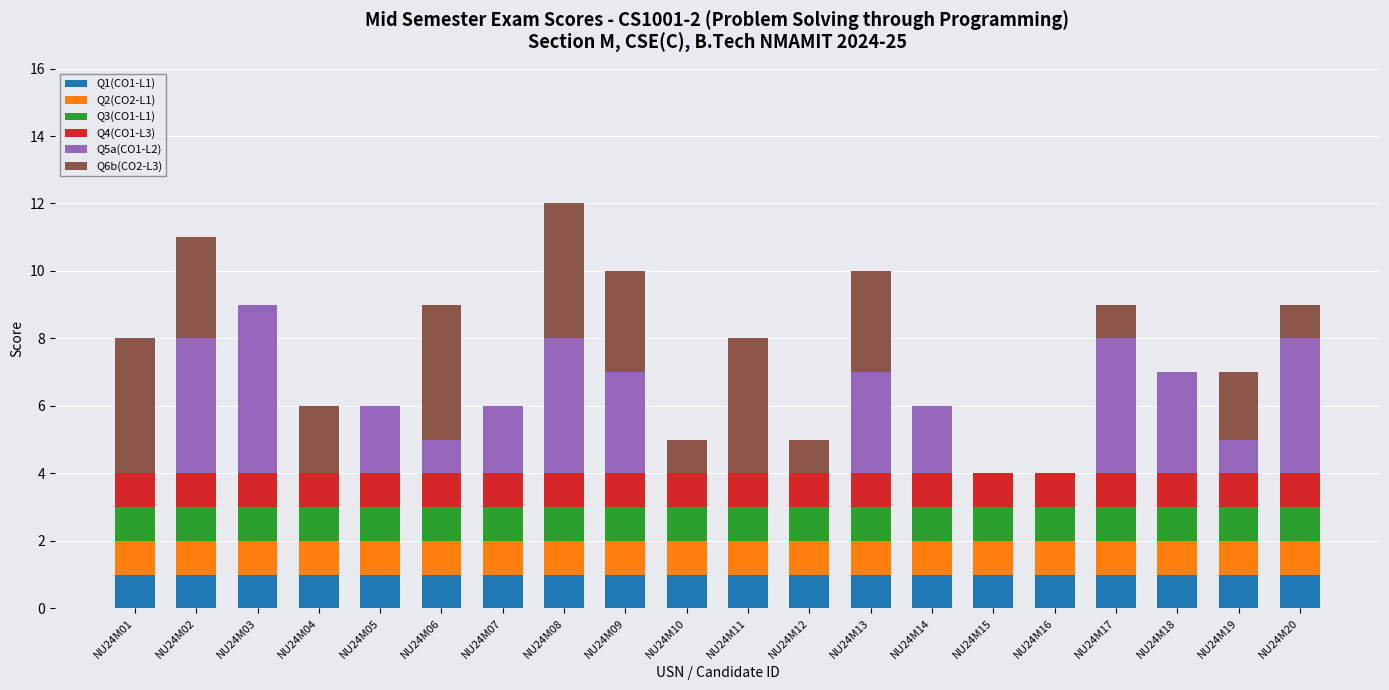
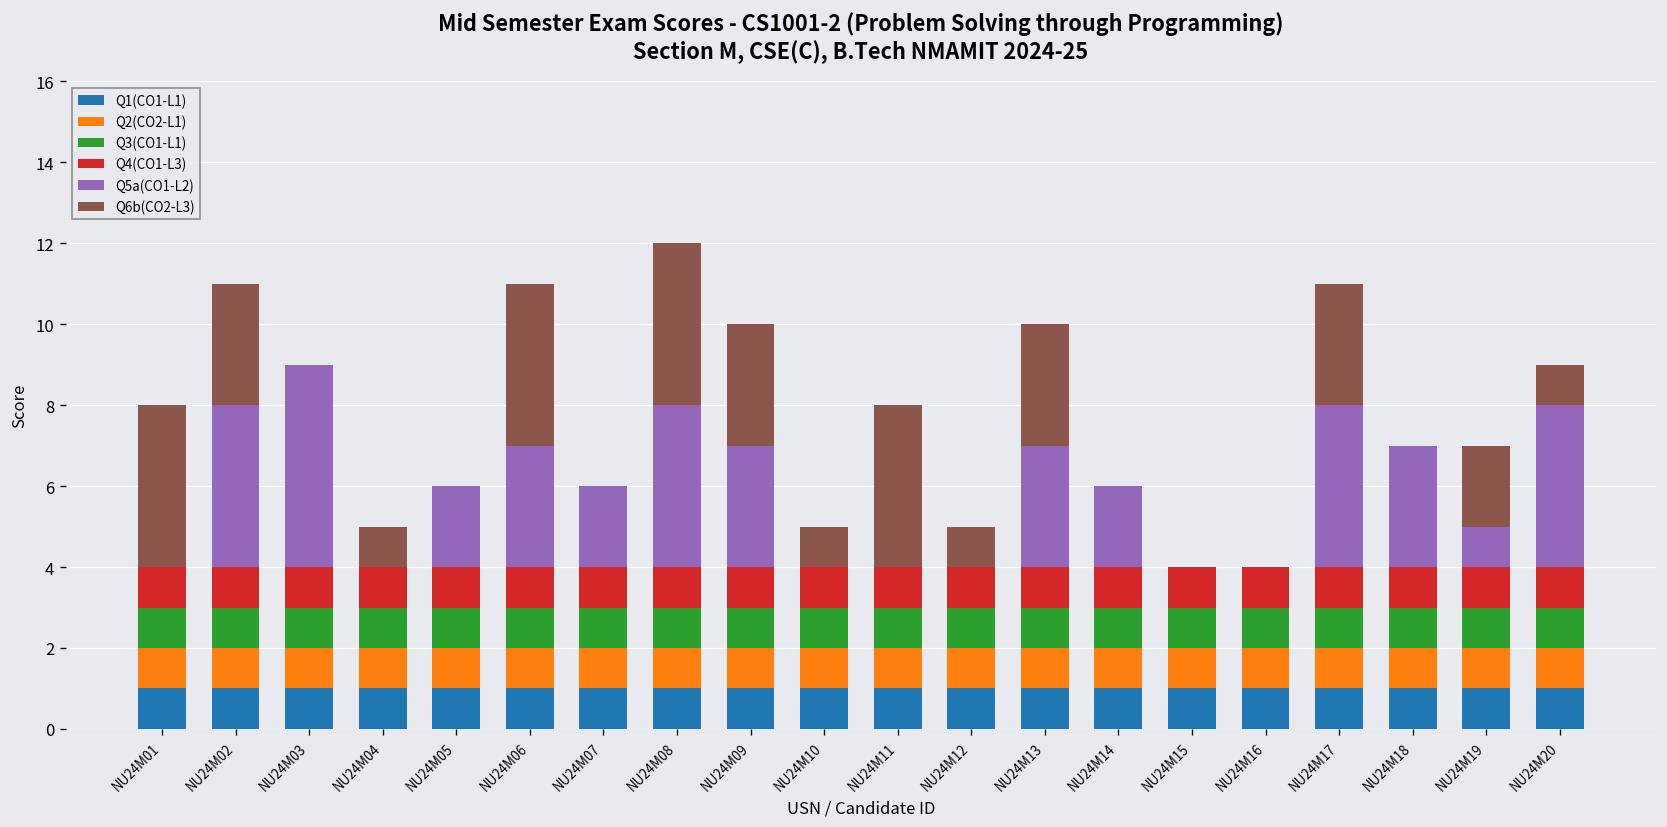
  {
    "Q1(CO1-L1)": {
      "NU24M01": 1,
      "NU24M02": 1,
      "NU24M03": 1,
      "NU24M04": 1,
      "NU24M05": 1,
      "NU24M06": 1,
      "NU24M07": 1,
      "NU24M08": 1,
      "NU24M09": 1,
      "NU24M10": 1,
      "NU24M11": 1,
      "NU24M12": 1,
      "NU24M13": 1,
      "NU24M14": 1,
      "NU24M15": 1,
      "NU24M16": 1,
      "NU24M17": 1,
      "NU24M18": 1,
      "NU24M19": 1,
      "NU24M20": 1
    },
    "Q5a(CO1-L2)": {
      "NU24M01": 0,
      "NU24M02": 4,
      "NU24M03": 5,
      "NU24M04": 0,
      "NU24M05": 2,
-     "NU24M06": 1,
+     "NU24M06": 3,
      "NU24M07": 2,
      "NU24M08": 4,
      "NU24M09": 3,
      "NU24M10": 0,
      "NU24M11": 0,
      "NU24M12": 0,
      "NU24M13": 3,
      "NU24M14": 2,
      "NU24M15": 0,
      "NU24M16": 0,
      "NU24M17": 4,
      "NU24M18": 3,
      "NU24M19": 1,
      "NU24M20": 4
    },
    "Q6b(CO2-L3)": {
      "NU24M01": 4,
      "NU24M02": 3,
      "NU24M03": 0,
-     "NU24M04": 2,
+     "NU24M04": 1,
      "NU24M05": 0,
      "NU24M06": 4,
      "NU24M07": 0,
      "NU24M08": 4,
      "NU24M09": 3,
      "NU24M10": 1,
      "NU24M11": 4,
      "NU24M12": 1,
      "NU24M13": 3,
      "NU24M14": 0,
      "NU24M15": 0,
      "NU24M16": 0,
-     "NU24M17": 1,
+     "NU24M17": 3,
      "NU24M18": 0,
      "NU24M19": 2,
      "NU24M20": 1
    }
  }
